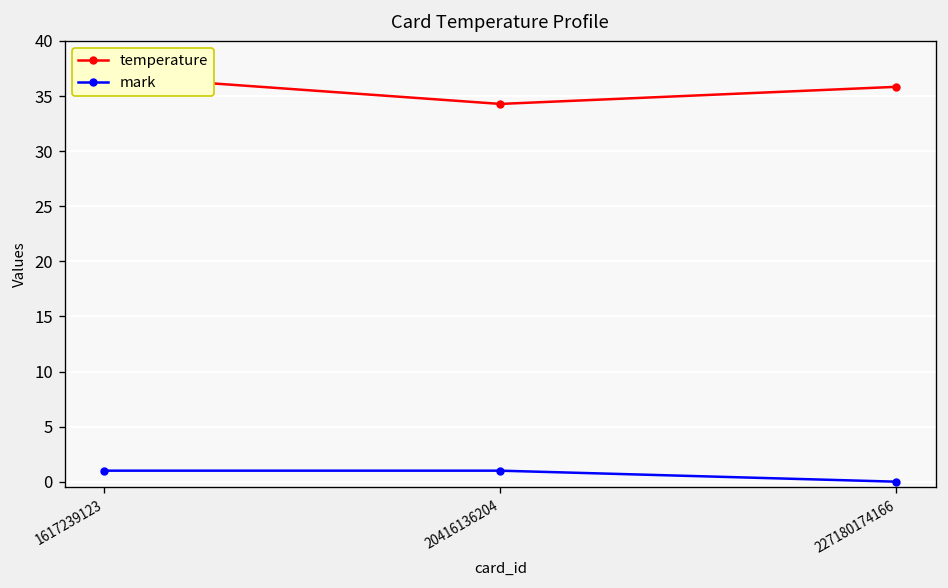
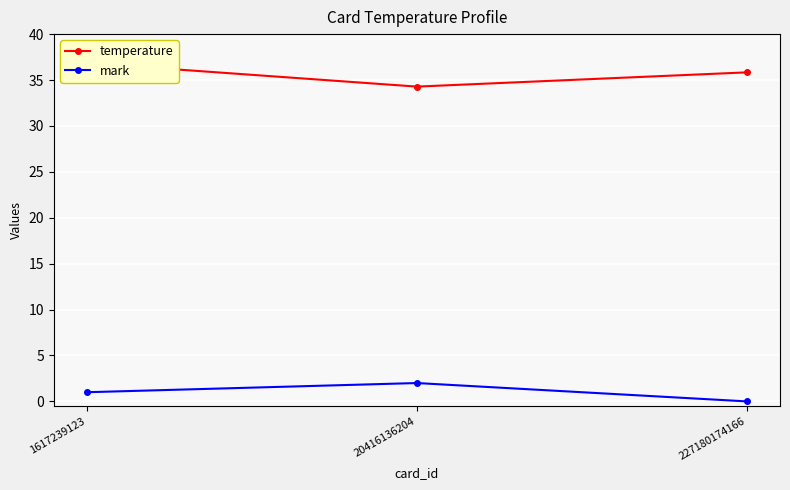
  {
    "temperature": {
      "20416136204": 34,
      "227180174166": 36
    },
    "mark": {
      "1617239123": 1,
-     "20416136204": 1,
+     "20416136204": 2,
      "227180174166": 0
    }
  }
